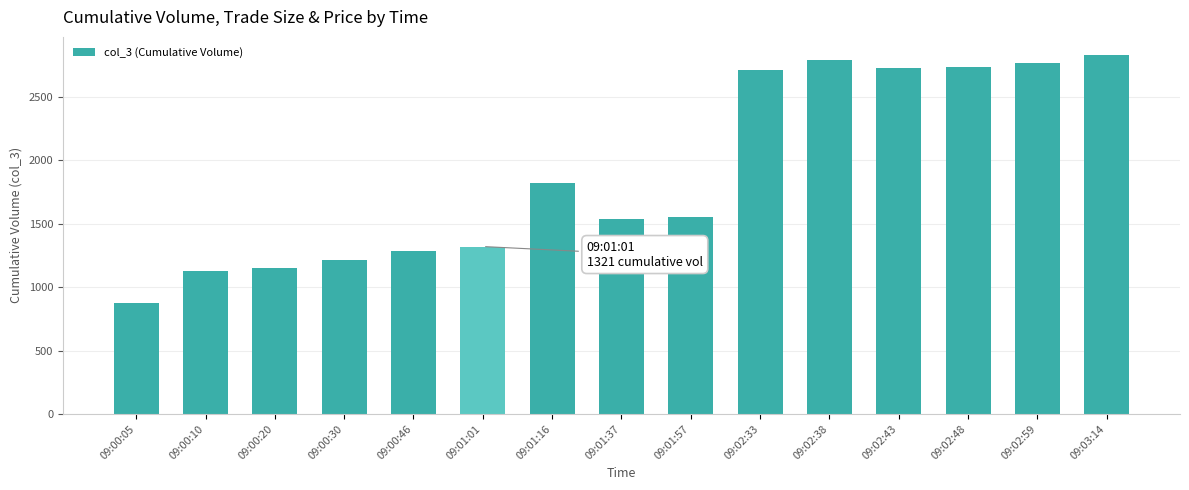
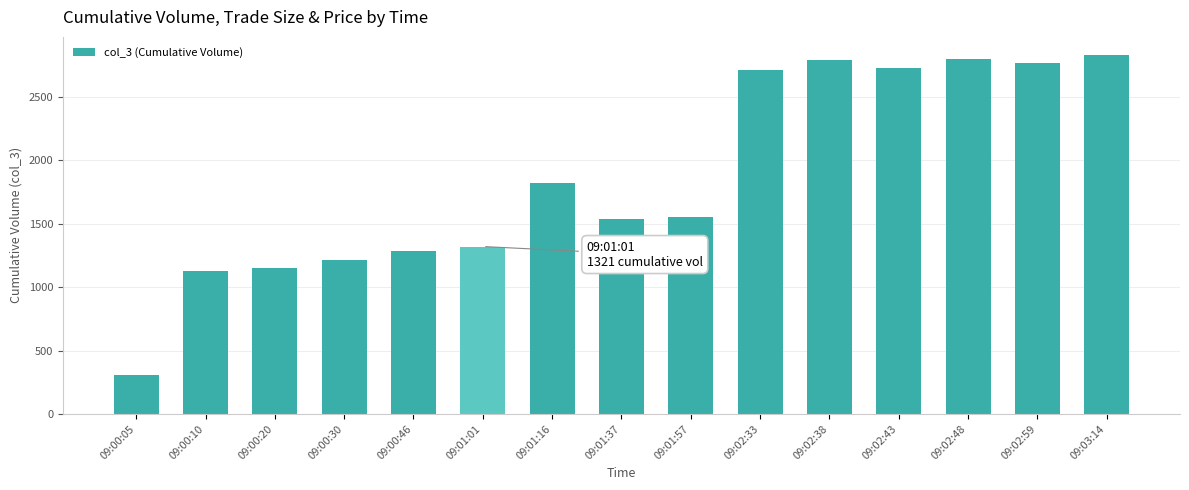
  {
-   "09:00:05": 880,
+   "09:00:05": 310,
    "09:00:10": 1130,
    "09:00:20": 1150,
    "09:00:30": 1210,
    "09:00:46": 1280,
    "09:01:16": 1820,
    "09:01:37": 1540,
    "09:01:57": 1550,
    "09:02:33": 2710,
    "09:02:38": 2800,
    "09:02:43": 2730,
-   "09:02:48": 2740,
+   "09:02:48": 2800,
    "09:02:59": 2770,
    "09:03:14": 2830
  }
